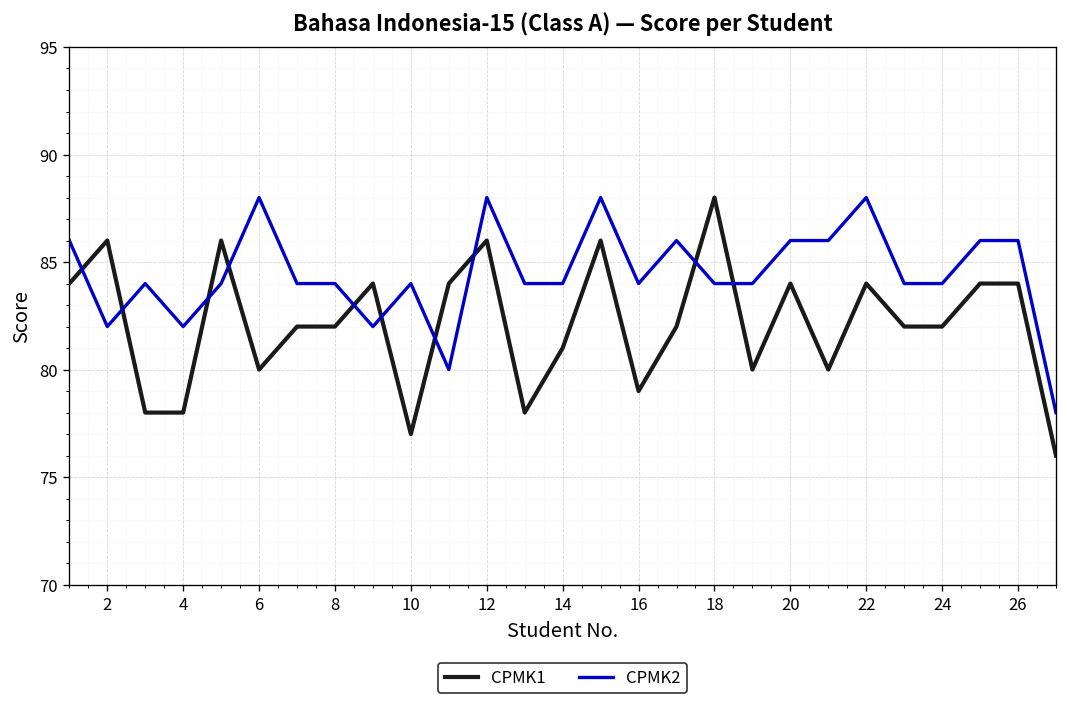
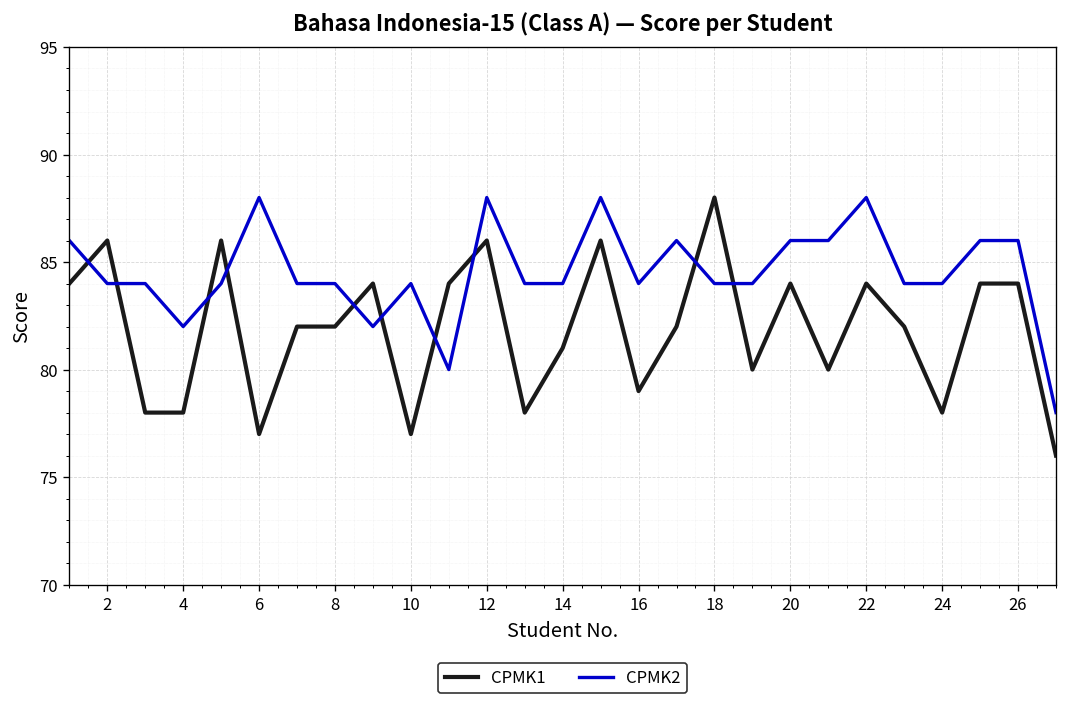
  {
    "CPMK1": {
      "2": 86,
      "4": 78,
-     "6": 80,
+     "6": 77,
      "8": 82,
      "10": 77,
      "12": 86,
      "14": 81,
      "16": 79,
      "18": 88,
      "20": 84,
      "22": 84,
-     "24": 82,
+     "24": 78,
      "26": 84
    },
    "CPMK2": {
-     "2": 82,
+     "2": 84,
      "4": 82,
      "6": 88,
      "8": 84,
      "10": 84,
      "12": 88,
      "14": 84,
      "16": 84,
      "18": 84,
      "20": 86,
      "22": 88,
      "24": 84,
      "26": 86
    }
  }
